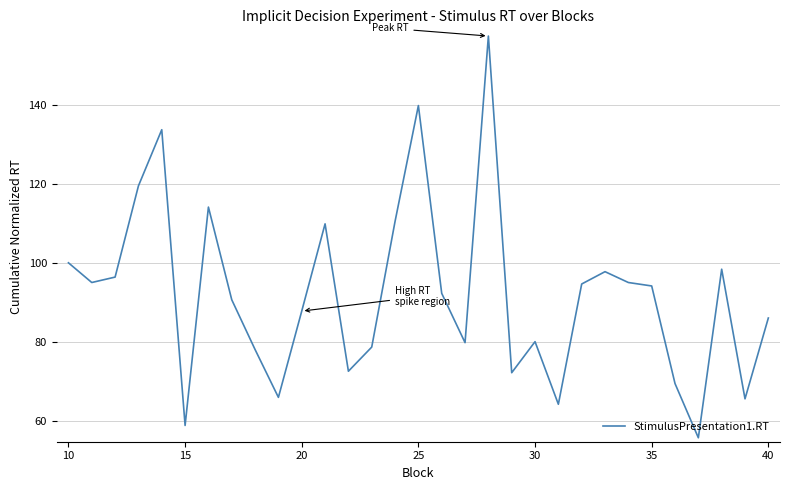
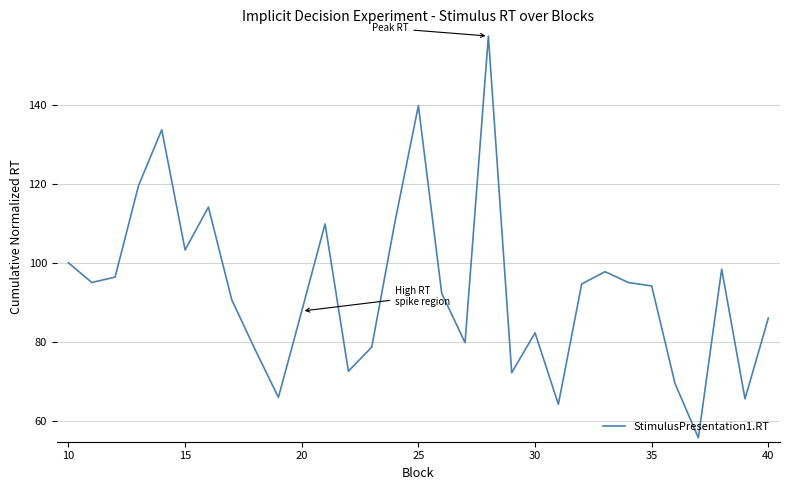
  {
    "10": 100,
-   "15": 59,
+   "15": 103,
    "20": 88,
    "25": 140,
-   "30": 80,
+   "30": 82,
    "35": 94,
    "40": 86
  }
